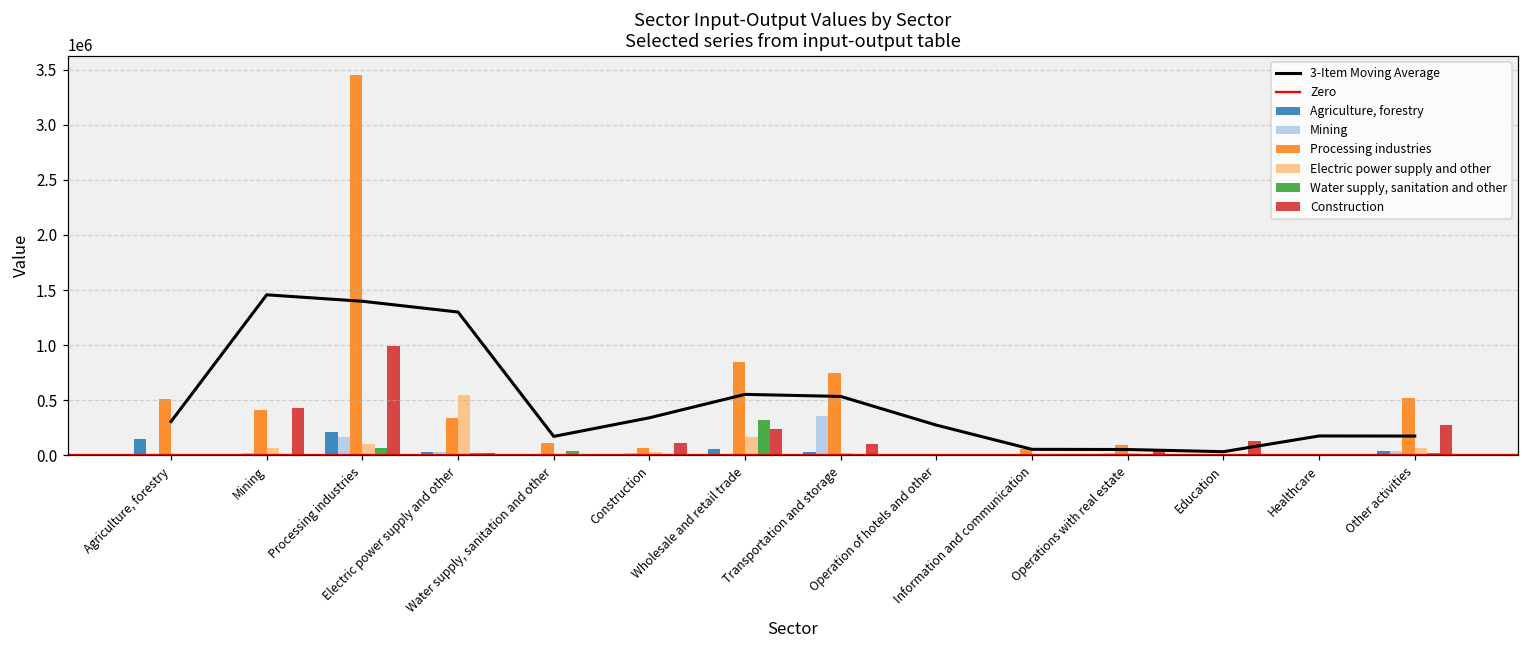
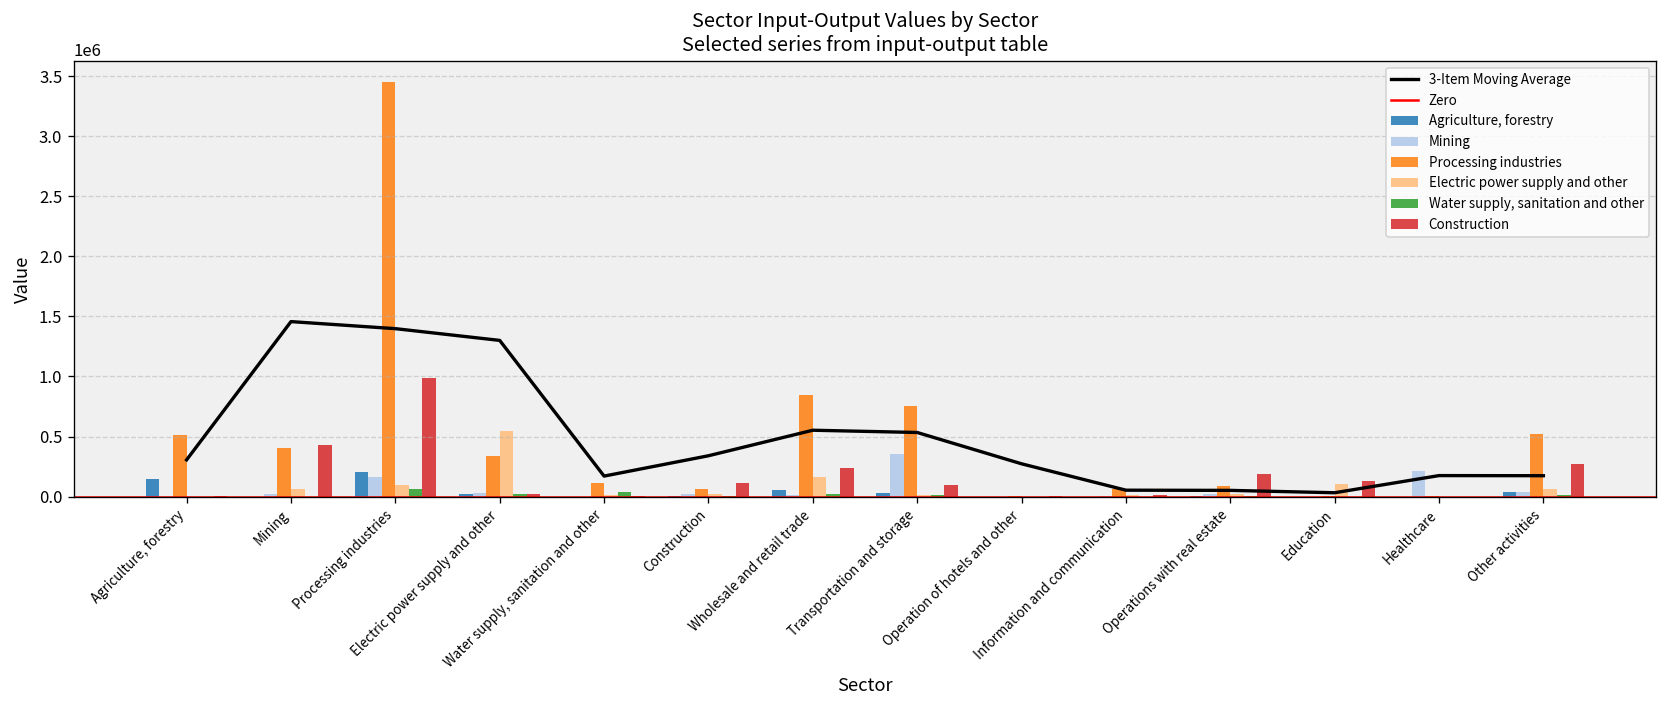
  {
    "Agriculture, forestry": {
      "Agriculture, forestry": 150000,
      "Processing industries": 210000,
      "Electric power supply and other": 30000,
      "Wholesale and retail trade": 50000,
      "Transportation and storage": 30000,
      "Other activities": 40000
    },
    "3-Item Moving Average": {
      "Agriculture, forestry": 310000,
      "Mining": 1460000,
      "Processing industries": 1400000,
      "Electric power supply and other": 1300000,
      "Water supply, sanitation and other": 170000,
      "Construction": 340000,
      "Wholesale and retail trade": 550000,
      "Transportation and storage": 530000,
      "Operation of hotels and other": 270000,
      "Information and communication": 50000,
      "Operations with real estate": 50000,
      "Education": 30000,
      "Healthcare": 180000,
      "Other activities": 170000
    },
    "Mining": {
      "Processing industries": 170000,
      "Electric power supply and other": 30000,
      "Transportation and storage": 350000,
      "Operations with real estate": 30000,
-     "Healthcare": 0,
+     "Healthcare": 210000,
      "Other activities": 40000
    },
    "Processing industries": {
      "Agriculture, forestry": 510000,
      "Mining": 410000,
      "Processing industries": 3450000,
      "Electric power supply and other": 340000,
      "Water supply, sanitation and other": 110000,
      "Construction": 60000,
      "Wholesale and retail trade": 840000,
      "Transportation and storage": 750000,
      "Information and communication": 60000,
      "Operations with real estate": 90000,
      "Other activities": 520000
    },
    "Electric power supply and other": {
      "Mining": 60000,
      "Processing industries": 100000,
      "Electric power supply and other": 550000,
      "Construction": 30000,
      "Wholesale and retail trade": 160000,
-     "Education": 0,
+     "Education": 110000,
      "Other activities": 70000
    },
    "Water supply, sanitation and other": {
      "Processing industries": 70000,
      "Water supply, sanitation and other": 40000,
-     "Wholesale and retail trade": 320000
+     "Wholesale and retail trade": 20000
    },
    "Construction": {
      "Mining": 430000,
      "Processing industries": 990000,
      "Construction": 110000,
      "Wholesale and retail trade": 240000,
      "Transportation and storage": 100000,
-     "Operations with real estate": 30000,
+     "Operations with real estate": 190000,
      "Education": 130000,
      "Other activities": 270000
    }
  }
